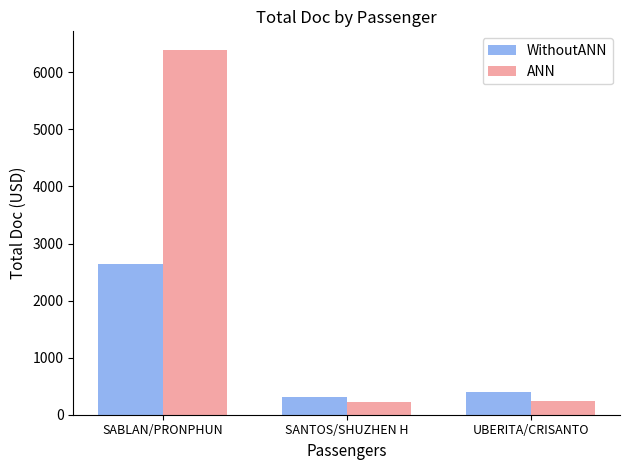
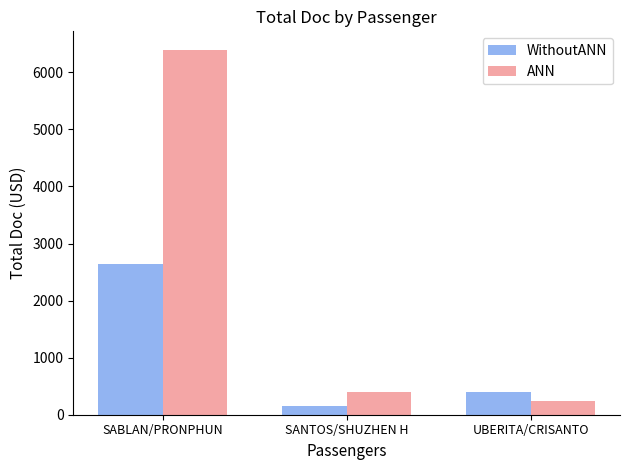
  {
    "WithoutANN": {
      "SABLAN/PRONPHUN": 2600,
-     "SANTOS/SHUZHEN H": 300,
+     "SANTOS/SHUZHEN H": 100,
      "UBERITA/CRISANTO": 400
    },
    "ANN": {
      "SABLAN/PRONPHUN": 6400,
-     "SANTOS/SHUZHEN H": 200,
+     "SANTOS/SHUZHEN H": 400,
      "UBERITA/CRISANTO": 200
    }
  }
